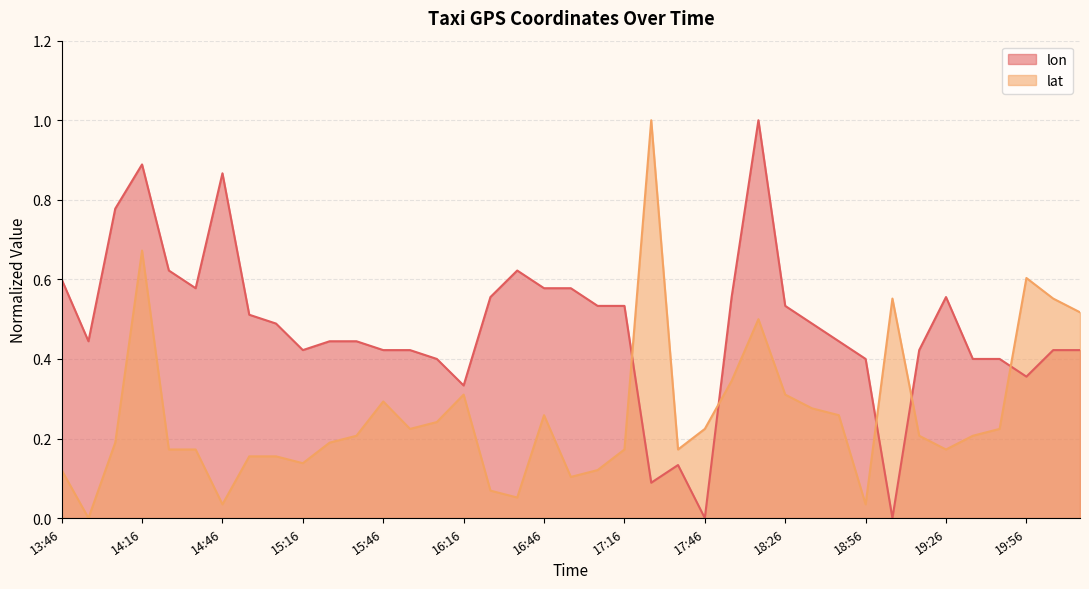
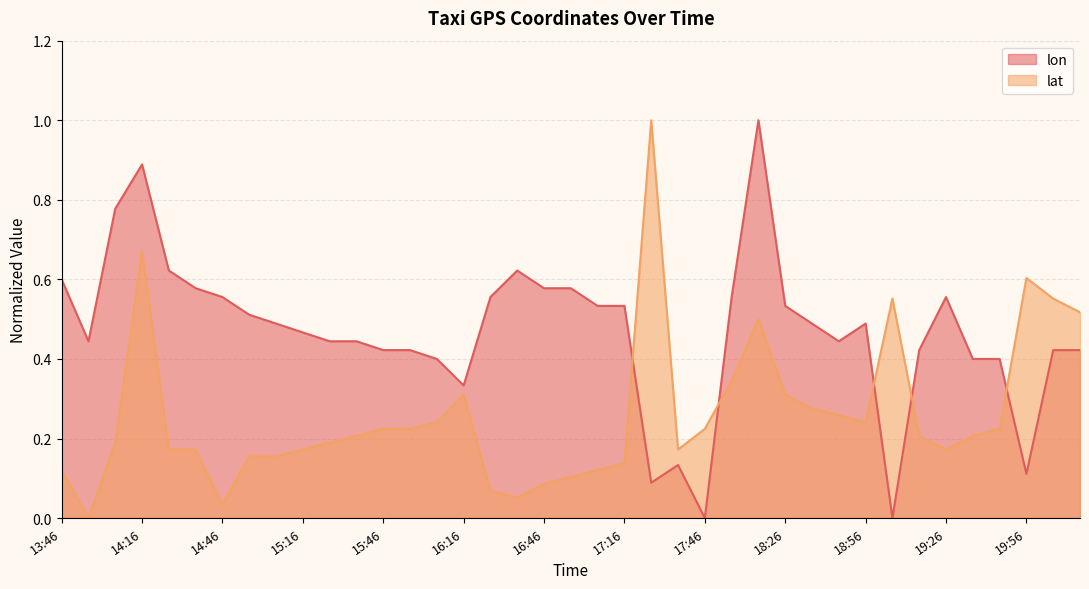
  {
    "lon": {
      "13:46": 0.60,
      "14:16": 0.89,
-     "14:46": 0.87,
-     "15:16": 0.42,
+     "14:46": 0.56,
+     "15:16": 0.47,
      "15:46": 0.42,
      "16:16": 0.33,
      "16:46": 0.58,
      "17:16": 0.53,
      "17:46": 0.00,
      "18:26": 0.53,
-     "18:56": 0.40,
+     "18:56": 0.49,
      "19:26": 0.56,
-     "19:56": 0.36
+     "19:56": 0.11
    },
    "lat": {
      "13:46": 0.12,
      "14:16": 0.67,
      "14:46": 0.03,
-     "15:16": 0.14,
-     "15:46": 0.29,
+     "15:16": 0.17,
+     "15:46": 0.22,
      "16:16": 0.31,
-     "16:46": 0.26,
-     "17:16": 0.17,
+     "16:46": 0.09,
+     "17:16": 0.14,
      "17:46": 0.22,
      "18:26": 0.31,
-     "18:56": 0.03,
+     "18:56": 0.24,
      "19:26": 0.17,
      "19:56": 0.60
    }
  }
